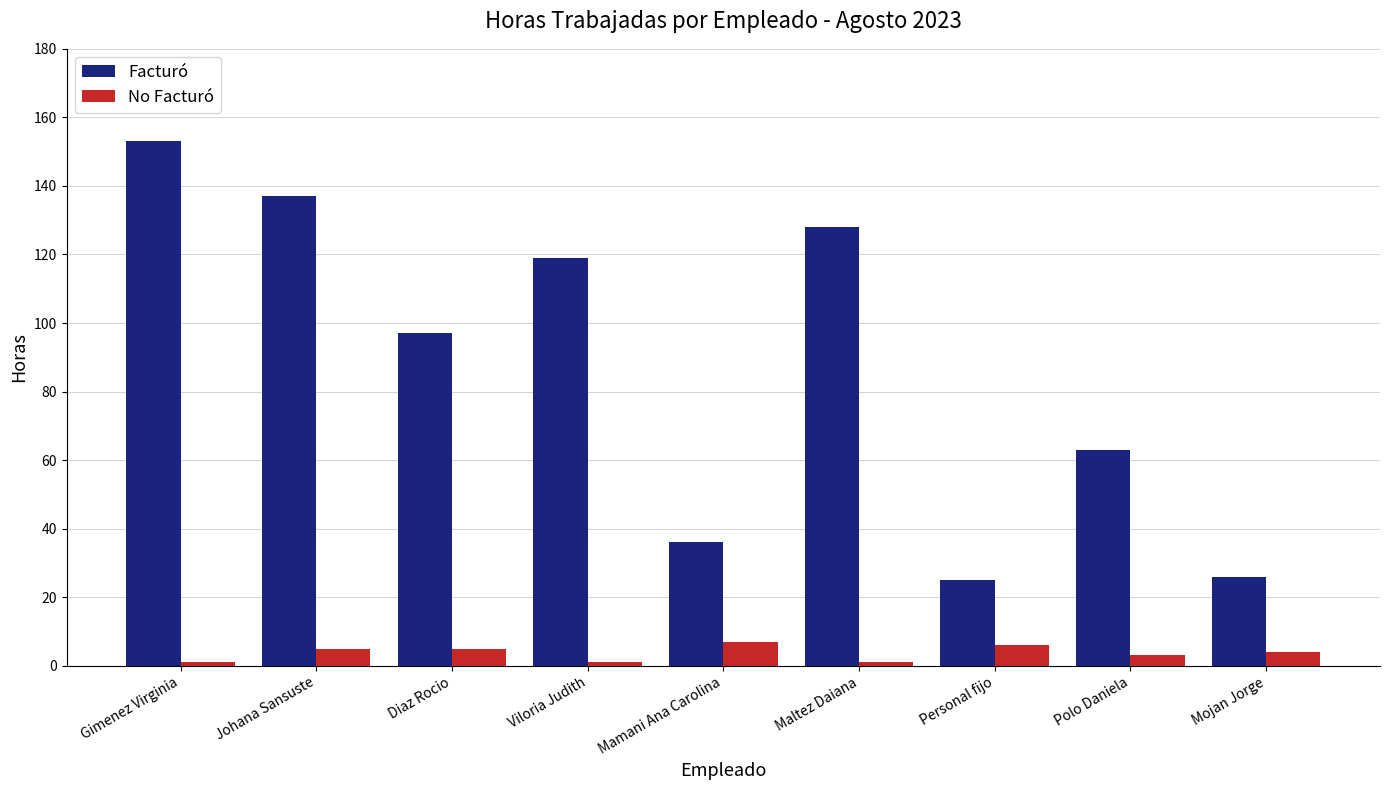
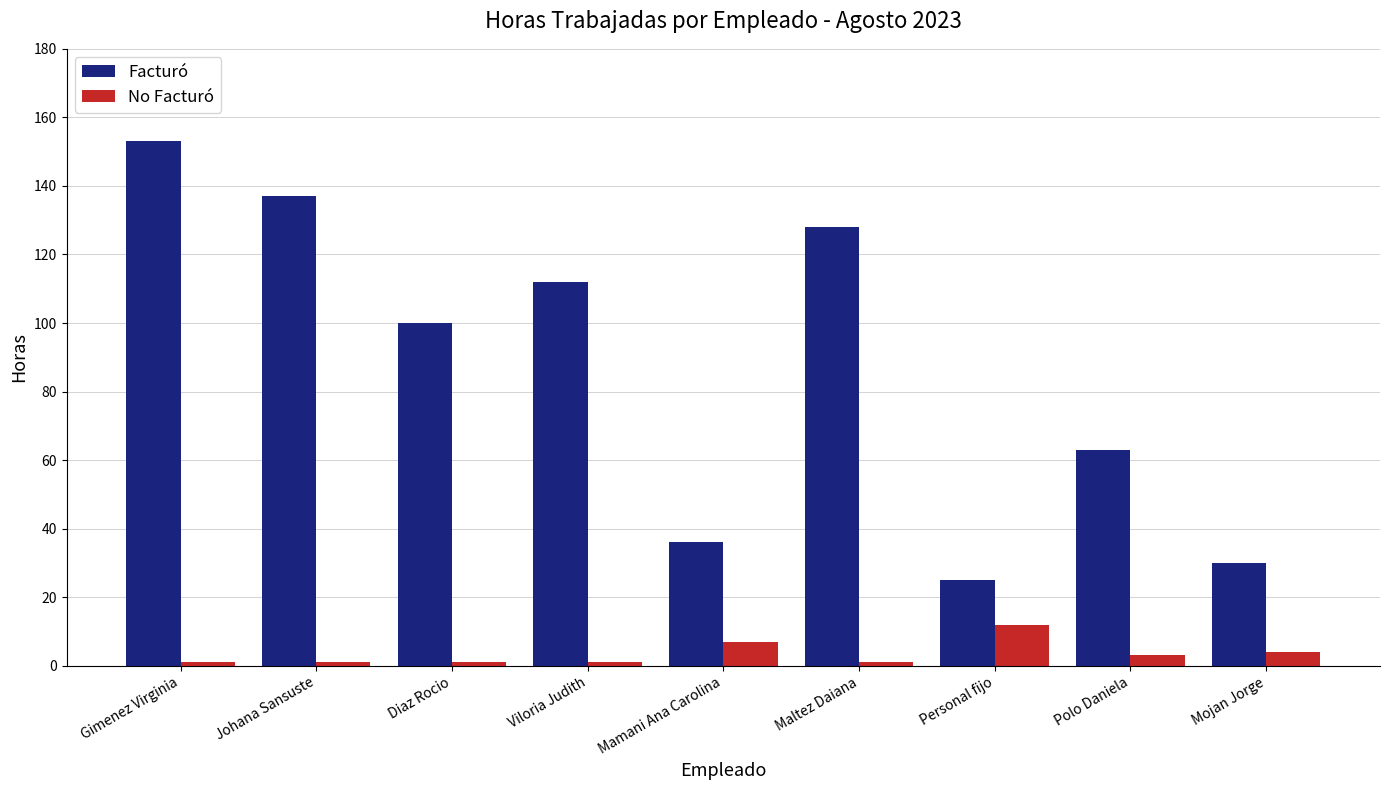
  {
    "Facturó": {
      "Gimenez Virginia": 153,
      "Johana Sansuste": 137,
-     "Diaz Rocio": 97,
-     "Viloria Judith": 119,
+     "Diaz Rocio": 100,
+     "Viloria Judith": 112,
      "Mamani Ana Carolina": 36,
      "Maltez Daiana": 128,
      "Personal fijo": 25,
      "Polo Daniela": 63,
-     "Mojan Jorge": 26
+     "Mojan Jorge": 30
    },
    "No Facturó": {
      "Gimenez Virginia": 1,
-     "Johana Sansuste": 5,
-     "Diaz Rocio": 5,
+     "Johana Sansuste": 1,
+     "Diaz Rocio": 1,
      "Viloria Judith": 1,
      "Mamani Ana Carolina": 7,
      "Maltez Daiana": 1,
-     "Personal fijo": 6,
+     "Personal fijo": 12,
      "Polo Daniela": 3,
      "Mojan Jorge": 4
    }
  }
